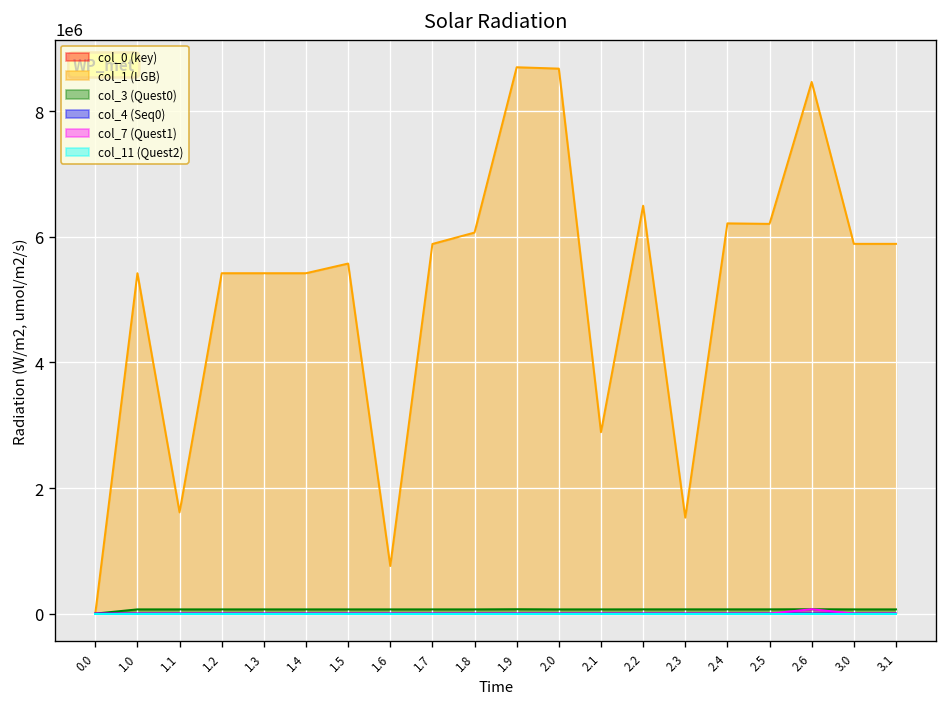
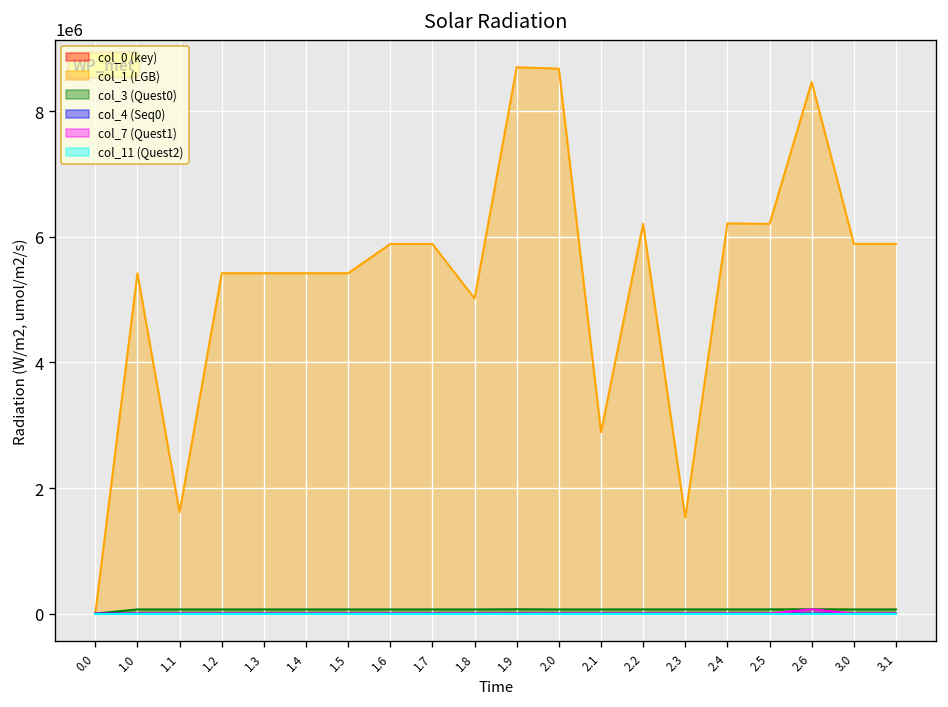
  {
    "col_1 (LGB)": {
      "1.0": 5400000,
      "1.1": 1600000,
      "1.2": 5400000,
      "1.3": 5400000,
      "1.4": 5400000,
-     "1.5": 5600000,
-     "1.6": 800000,
+     "1.5": 5400000,
+     "1.6": 5900000,
      "1.7": 5900000,
-     "1.8": 6100000,
+     "1.8": 5000000,
      "1.9": 8700000,
      "2.0": 8700000,
      "2.1": 2900000,
-     "2.2": 6500000,
+     "2.2": 6200000,
      "2.3": 1500000,
      "2.4": 6200000,
      "2.5": 6200000,
      "2.6": 8500000,
      "3.0": 5900000,
      "3.1": 5900000
    },
    "col_3 (Quest0)": {
      "1.0": 100000,
      "1.1": 100000,
      "1.2": 100000,
      "1.3": 100000,
      "1.4": 100000,
      "1.5": 100000,
      "1.6": 100000,
      "1.7": 100000,
      "1.8": 100000,
      "1.9": 100000,
      "2.0": 100000,
      "2.1": 100000,
      "2.2": 100000,
      "2.3": 100000,
      "2.4": 100000,
      "2.5": 100000,
      "3.0": 100000,
      "3.1": 100000
    },
    "col_11 (Quest2)": {
      "2.6": 0
    }
  }
